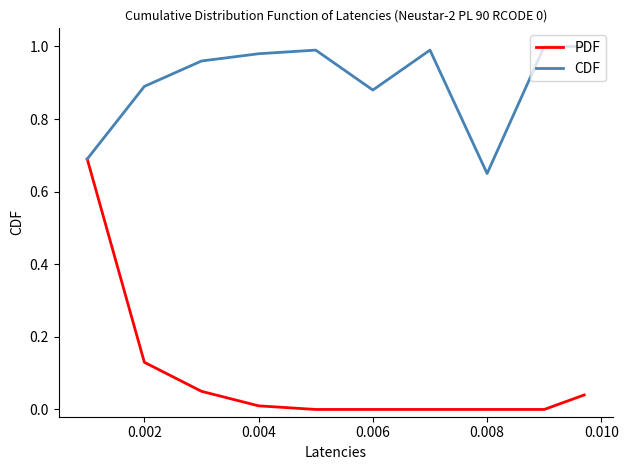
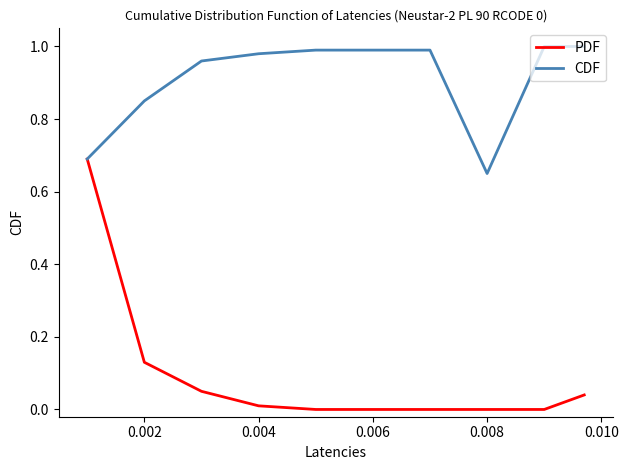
  {
    "PDF": {
      "0.002": 0.13,
      "0.004": 0.01,
      "0.006": 0.00,
      "0.008": 0.00
    },
    "CDF": {
-     "0.002": 0.89,
+     "0.002": 0.85,
      "0.004": 0.98,
-     "0.006": 0.88,
+     "0.006": 0.99,
      "0.008": 0.65
    }
  }
